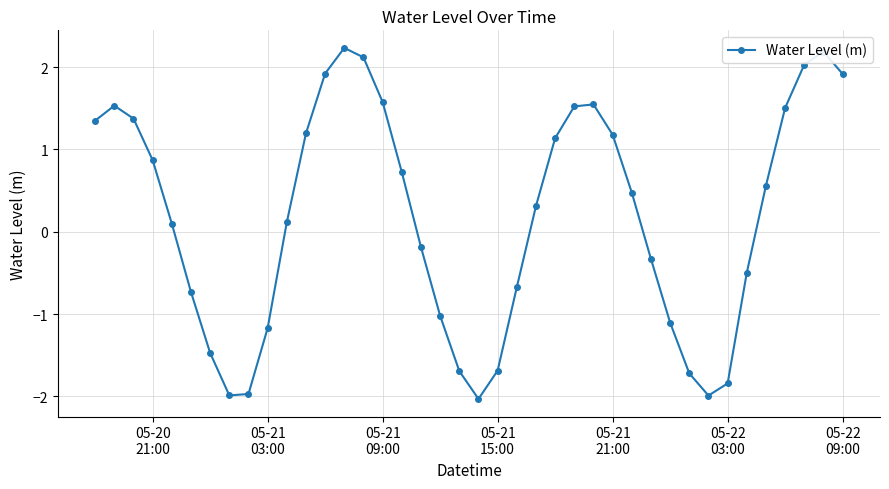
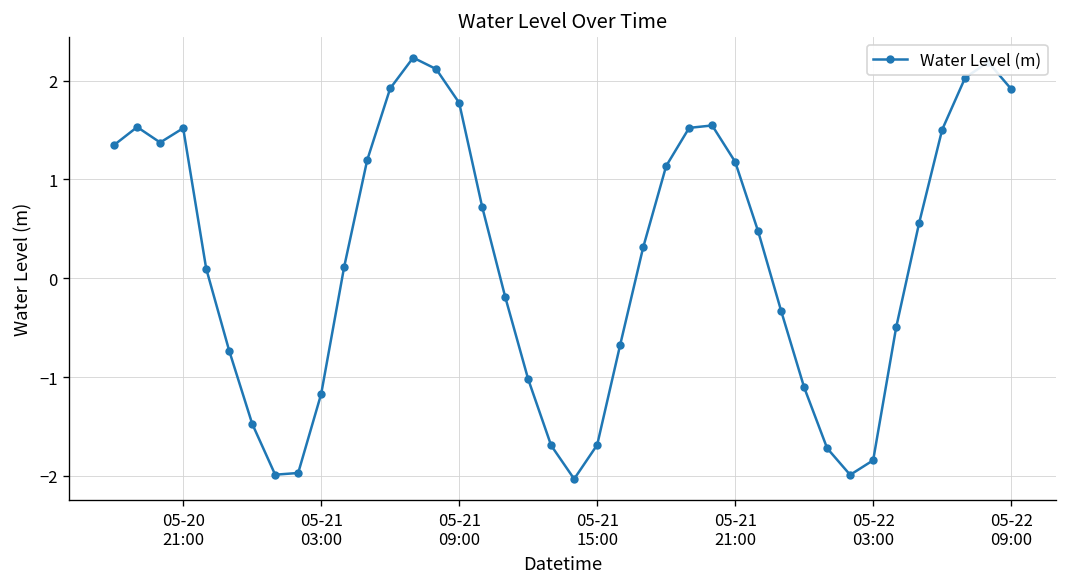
  {
-   "05-20 21:00": 0.9,
+   "05-20 21:00": 1.5,
    "05-21 03:00": -1.2,
-   "05-21 09:00": 1.6,
+   "05-21 09:00": 1.8,
    "05-21 15:00": -1.7,
    "05-21 21:00": 1.2,
    "05-22 03:00": -1.8,
    "05-22 09:00": 1.9
  }
